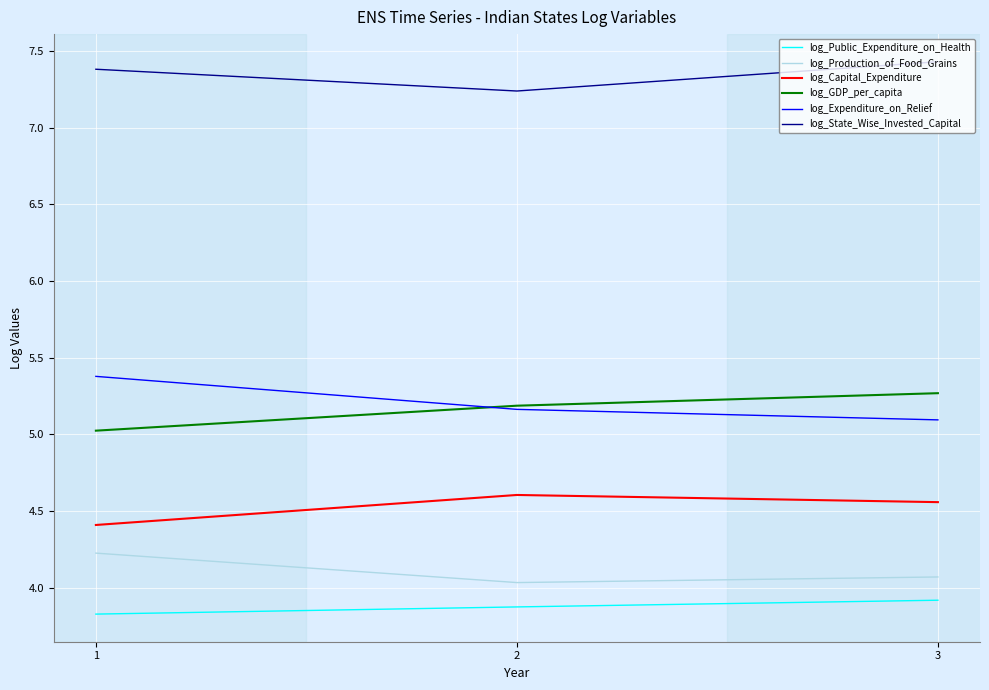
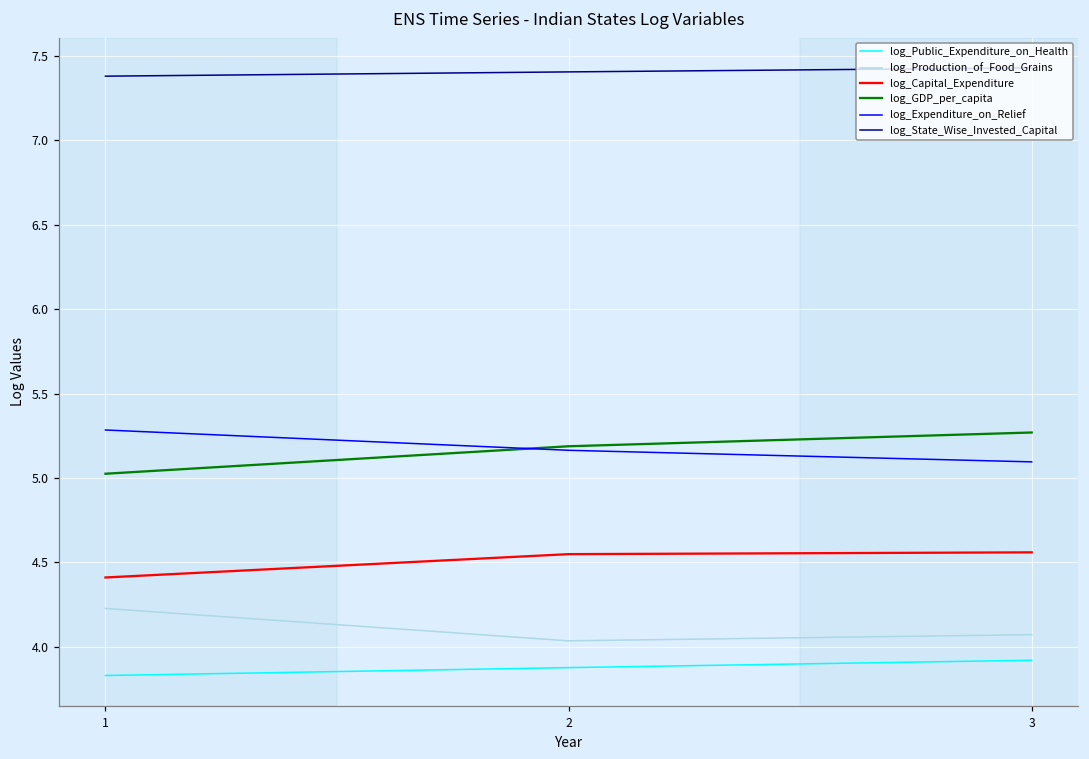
  {
    "log_Public_Expenditure_on_Health": {
      "1": 3.83,
      "2": 3.88,
      "3": 3.92
    },
    "log_Production_of_Food_Grains": {
      "1": 4.23,
      "2": 4.03,
      "3": 4.07
    },
    "log_Capital_Expenditure": {
      "1": 4.41,
-     "2": 4.61,
+     "2": 4.55,
      "3": 4.56
    },
    "log_GDP_per_capita": {
      "1": 5.02,
      "2": 5.19,
      "3": 5.27
    },
    "log_Expenditure_on_Relief": {
-     "1": 5.38,
+     "1": 5.28,
      "2": 5.16,
      "3": 5.10
    },
    "log_State_Wise_Invested_Capital": {
      "1": 7.38,
-     "2": 7.24
+     "2": 7.41
    }
  }
